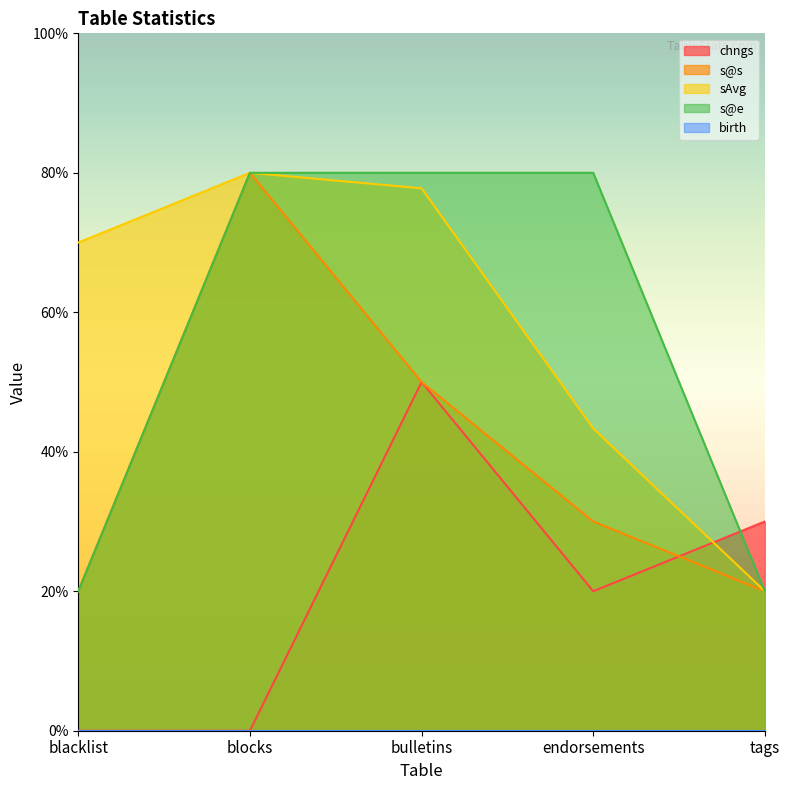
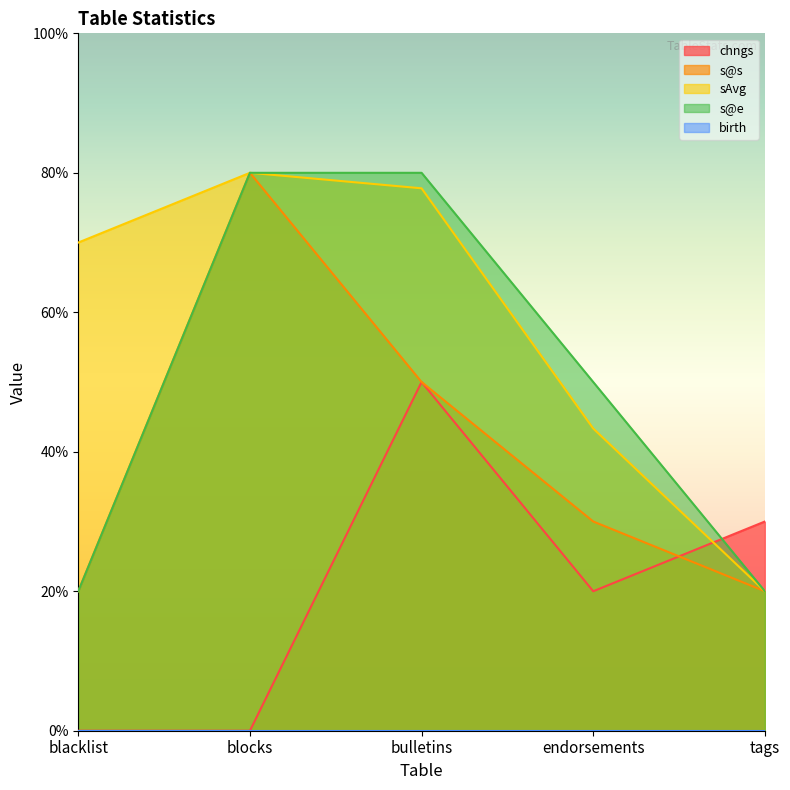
  {
    "chngs": {
      "endorsements": "20%",
      "tags": "30%"
    },
    "s@s": {
      "endorsements": "30%"
    },
    "sAvg": {
      "blacklist": "70%",
      "bulletins": "78%",
      "endorsements": "43%"
    },
    "s@e": {
      "bulletins": "80%",
-     "endorsements": "80%"
+     "endorsements": "50%"
    },
    "birth": {
      "bulletins": "0%",
      "endorsements": "0%",
      "tags": "0%"
    }
  }
